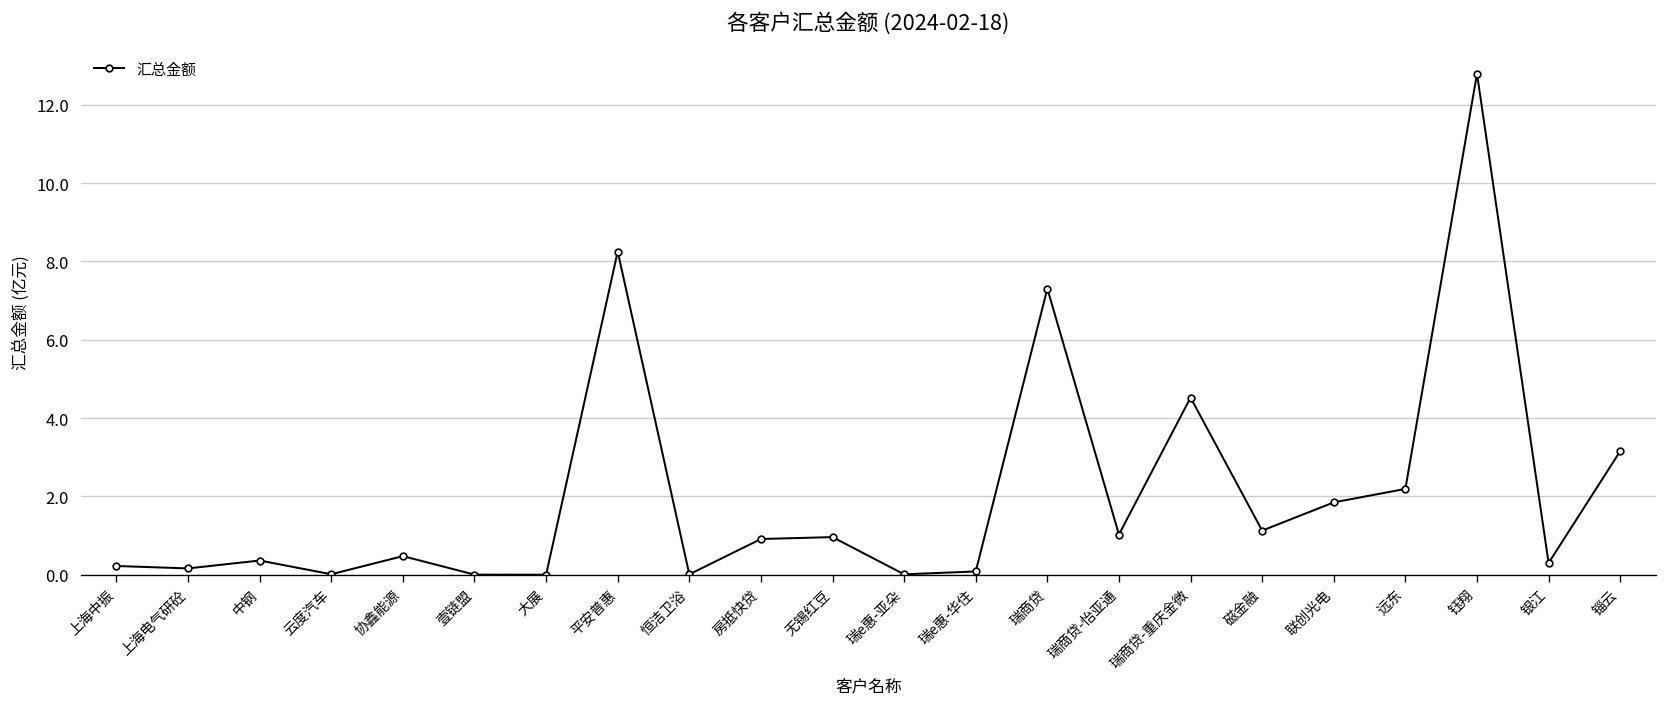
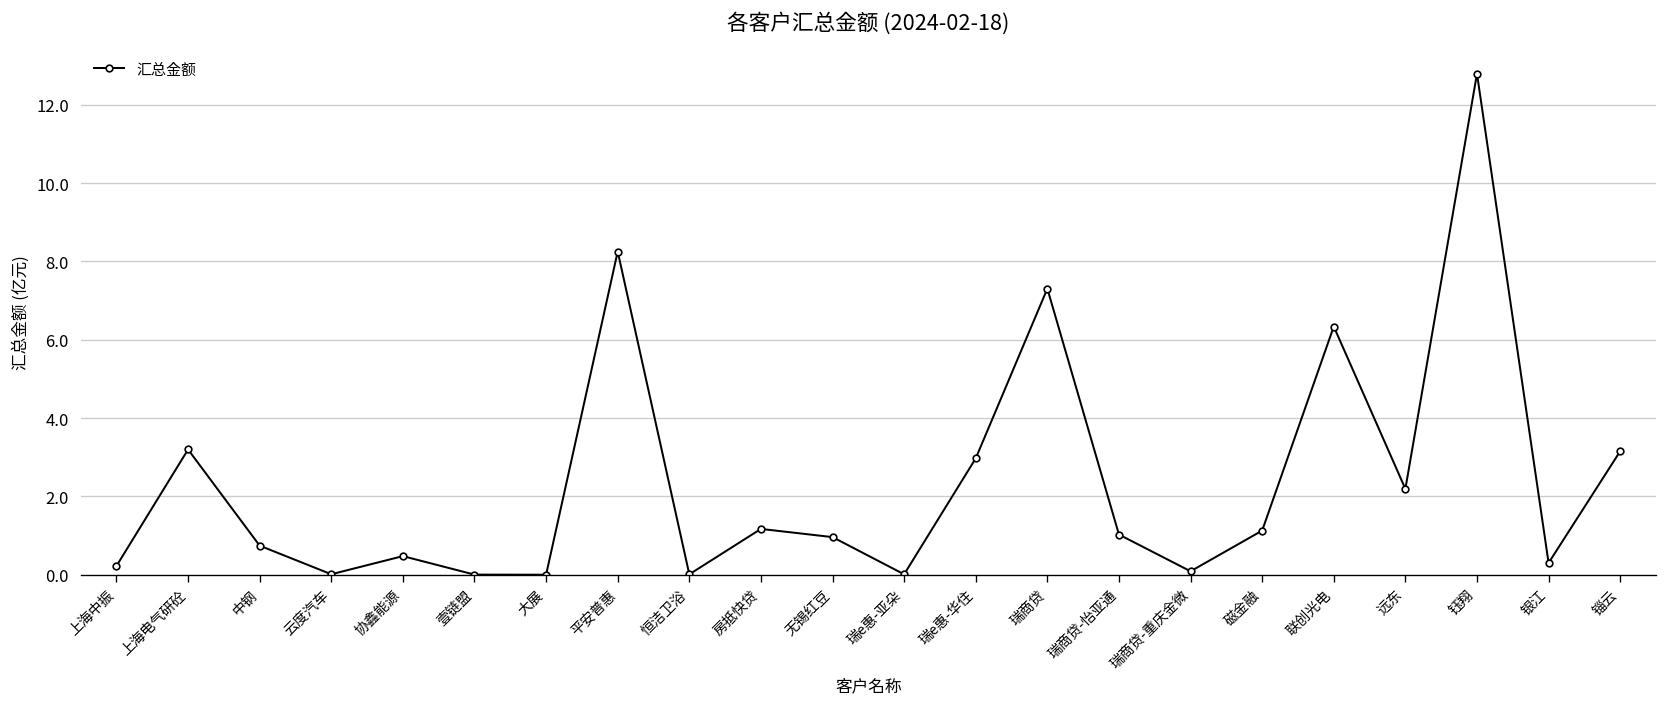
  {
    "上海中振": 0.2,
-   "上海电气研砼": 0.2,
-   "中钢": 0.4,
+   "上海电气研砼": 3.2,
+   "中钢": 0.7,
    "云度汽车": 0.0,
    "协鑫能源": 0.5,
    "壹链盟": 0.0,
    "大展": 0.0,
    "平安普惠": 8.3,
    "恒洁卫浴": 0.0,
-   "房抵快贷": 0.9,
+   "房抵快贷": 1.2,
    "无锡红豆": 1.0,
    "瑞e惠-亚朵": 0.0,
-   "瑞e惠-华住": 0.1,
+   "瑞e惠-华住": 3.0,
    "瑞商贷": 7.3,
    "瑞商贷-怡亚通": 1.0,
-   "瑞商贷-重庆金微": 4.5,
+   "瑞商贷-重庆金微": 0.1,
    "磁金融": 1.1,
-   "联创光电": 1.8,
+   "联创光电": 6.3,
    "远东": 2.2,
    "钰翔": 12.8,
    "银江": 0.3,
    "锱云": 3.2
  }
